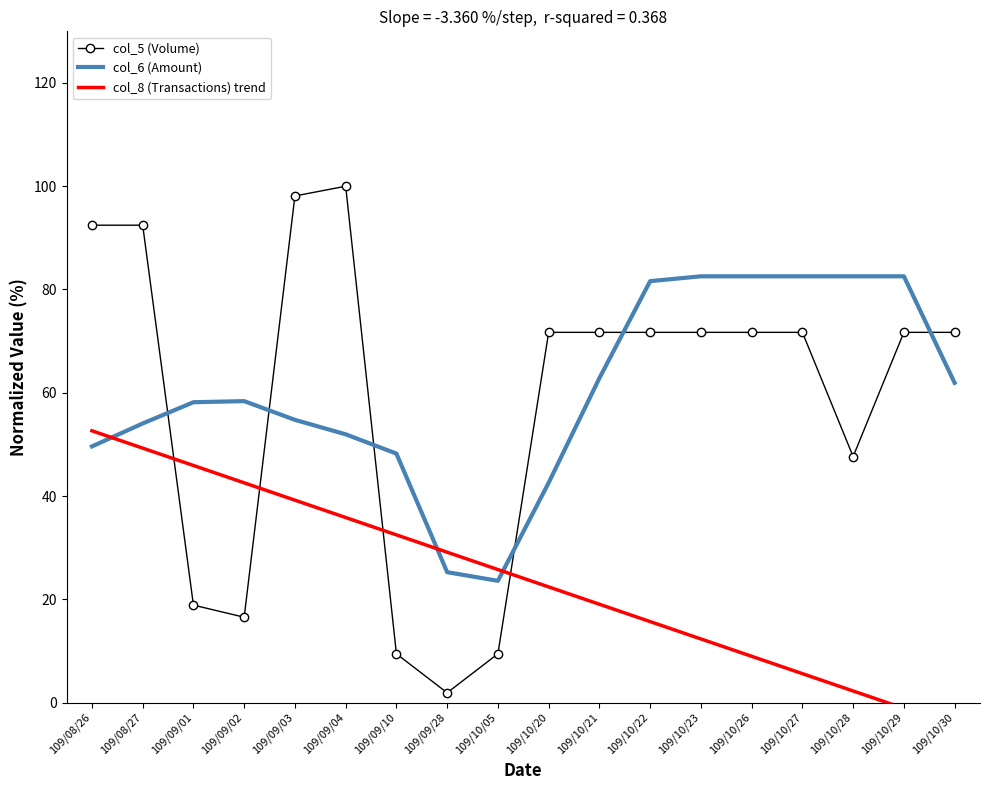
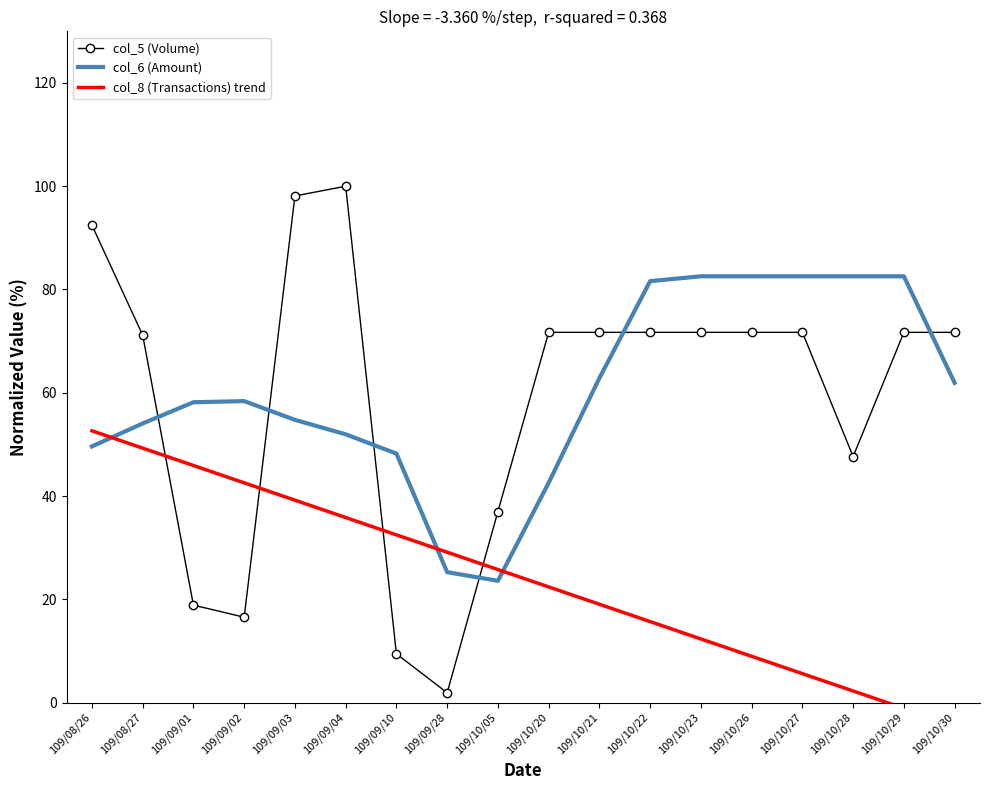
  {
    "col_5 (Volume)": {
      "109/08/26": 92,
-     "109/08/27": 92,
+     "109/08/27": 71,
      "109/09/01": 19,
      "109/09/02": 17,
      "109/09/03": 98,
      "109/09/04": 100,
      "109/09/10": 9,
      "109/09/28": 2,
-     "109/10/05": 9,
+     "109/10/05": 37,
      "109/10/20": 72,
      "109/10/21": 72,
      "109/10/22": 72,
      "109/10/23": 72,
      "109/10/26": 72,
      "109/10/27": 72,
      "109/10/28": 48,
      "109/10/29": 72,
      "109/10/30": 72
    },
    "col_6 (Amount)": {
      "109/08/26": 50,
      "109/08/27": 54,
      "109/09/01": 58,
      "109/09/02": 58,
      "109/09/03": 55,
      "109/09/04": 52,
      "109/09/10": 48,
      "109/09/28": 25,
      "109/10/05": 24,
      "109/10/20": 43,
      "109/10/21": 63,
      "109/10/22": 82,
      "109/10/23": 83,
      "109/10/26": 83,
      "109/10/27": 83,
      "109/10/28": 83,
      "109/10/29": 83,
      "109/10/30": 62
    },
    "col_8 (Transactions) trend": {
      "109/08/26": 53,
      "109/08/27": 49,
      "109/09/01": 46,
      "109/09/02": 43,
      "109/09/03": 39,
      "109/09/04": 36,
      "109/09/10": 32,
      "109/09/28": 29,
      "109/10/05": 26,
      "109/10/20": 22,
      "109/10/21": 19,
      "109/10/22": 16,
      "109/10/23": 12,
      "109/10/26": 9,
      "109/10/27": 6,
      "109/10/28": 2
    }
  }
